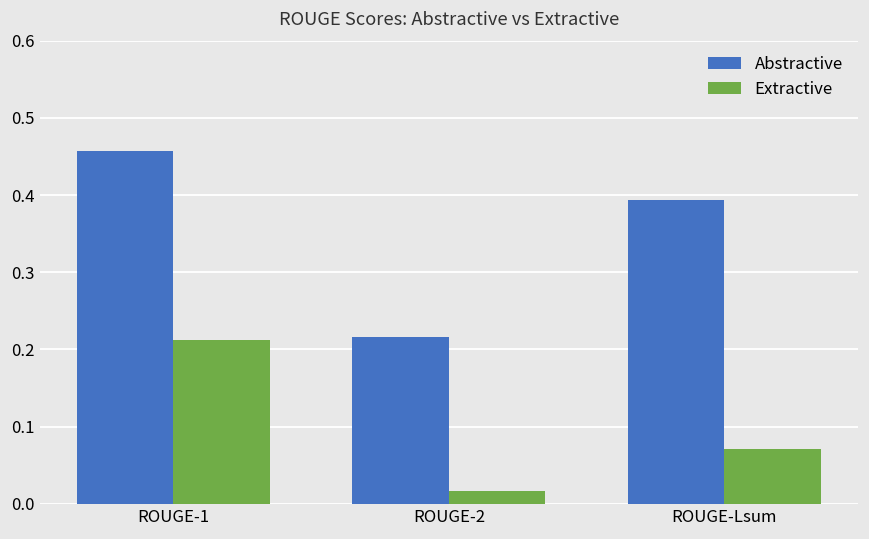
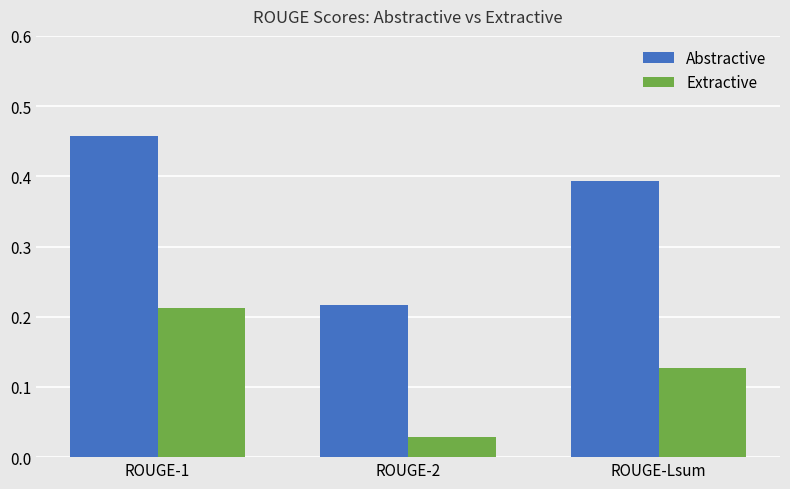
  {
    "Abstractive": {
      "ROUGE-1": 0.46,
      "ROUGE-2": 0.22,
      "ROUGE-Lsum": 0.39
    },
    "Extractive": {
      "ROUGE-1": 0.21,
-     "ROUGE-2": 0.02,
-     "ROUGE-Lsum": 0.07
+     "ROUGE-2": 0.03,
+     "ROUGE-Lsum": 0.13
    }
  }
